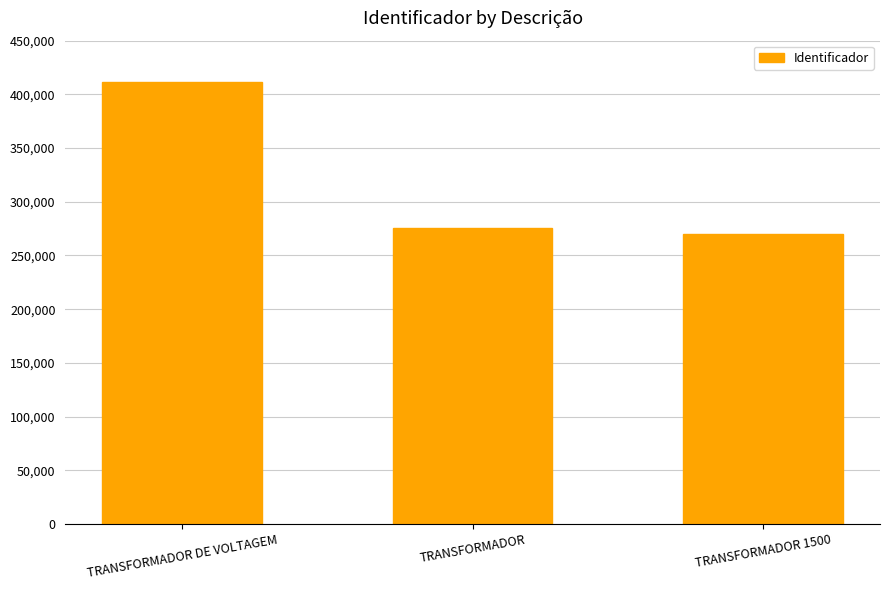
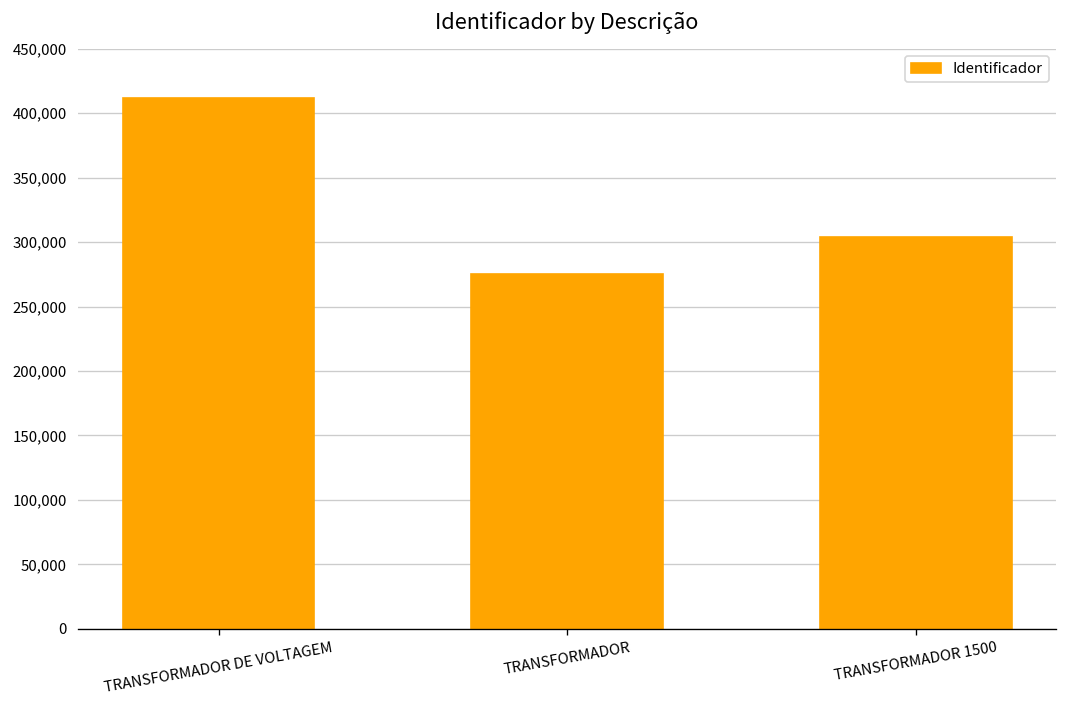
  {
    "TRANSFORMADOR DE VOLTAGEM": "412,000",
    "TRANSFORMADOR": "276,000",
-   "TRANSFORMADOR 1500": "270,000"
+   "TRANSFORMADOR 1500": "304,000"
  }
